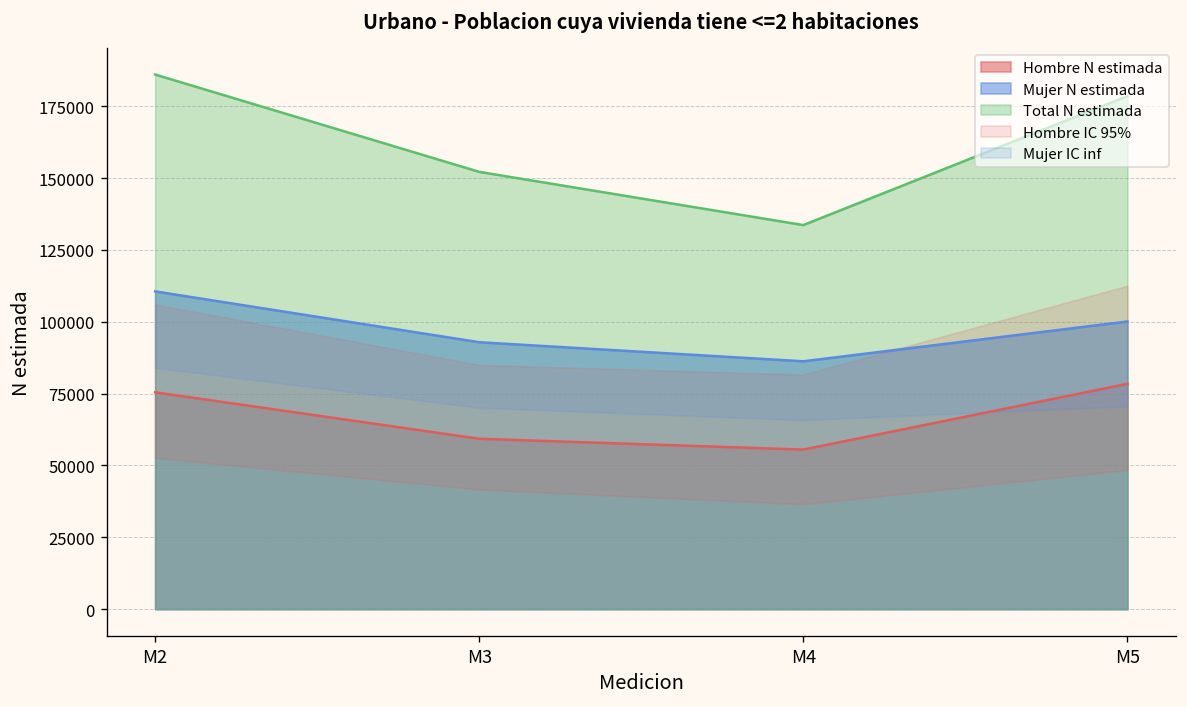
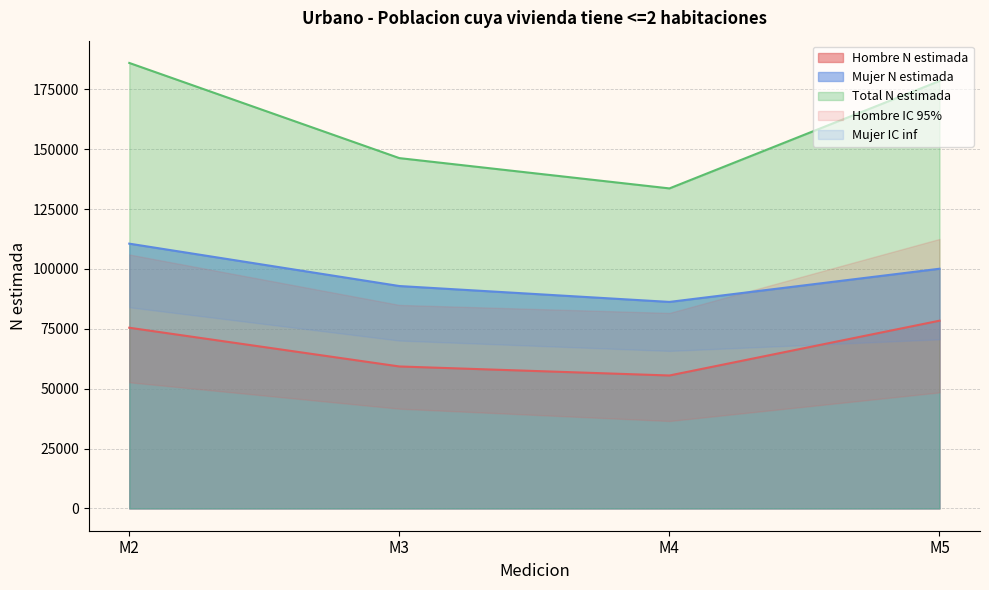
  {
    "Total N estimada": {
      "M2": 186000,
-     "M3": 152000,
+     "M3": 146000,
      "M4": 134000
    }
  }
